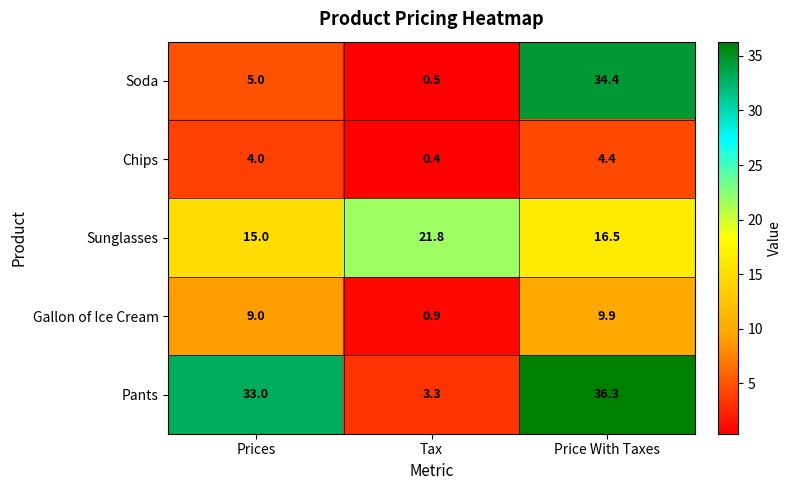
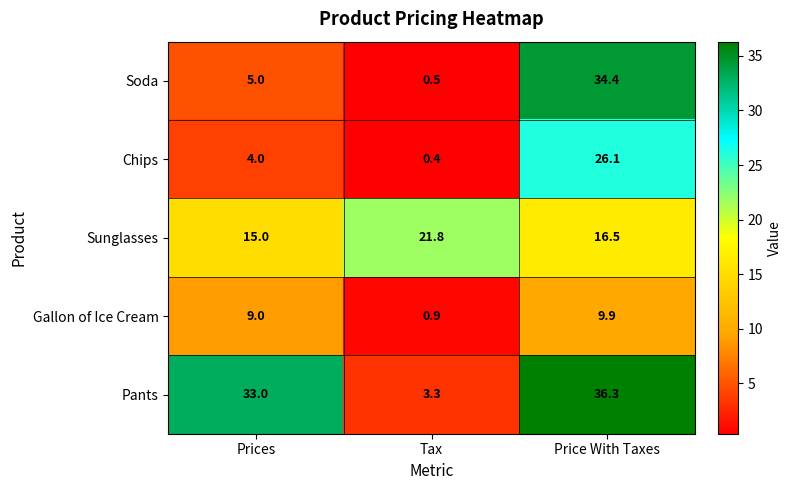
  {
    "Soda": {
      "Prices": 5.0,
      "Tax": 0.5,
      "Price With Taxes": 34.4
    },
    "Chips": {
      "Prices": 4.0,
      "Tax": 0.4,
-     "Price With Taxes": 4.4
+     "Price With Taxes": 26.1
    },
    "Sunglasses": {
      "Prices": 15.0,
      "Tax": 21.8,
      "Price With Taxes": 16.5
    },
    "Gallon of Ice Cream": {
      "Prices": 9.0,
      "Tax": 0.9,
      "Price With Taxes": 9.9
    },
    "Pants": {
      "Prices": 33.0,
      "Tax": 3.3,
      "Price With Taxes": 36.3
    }
  }
